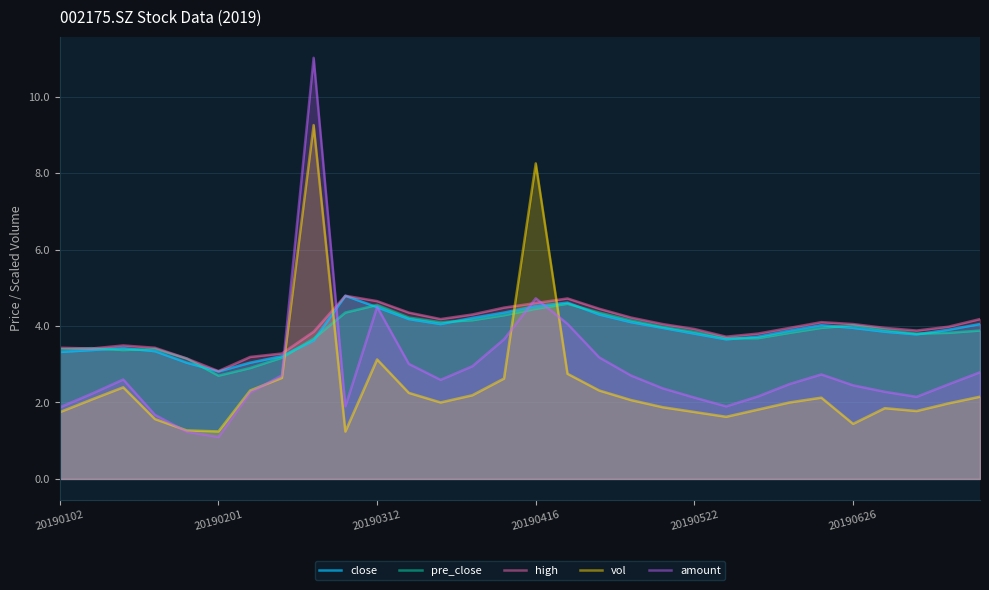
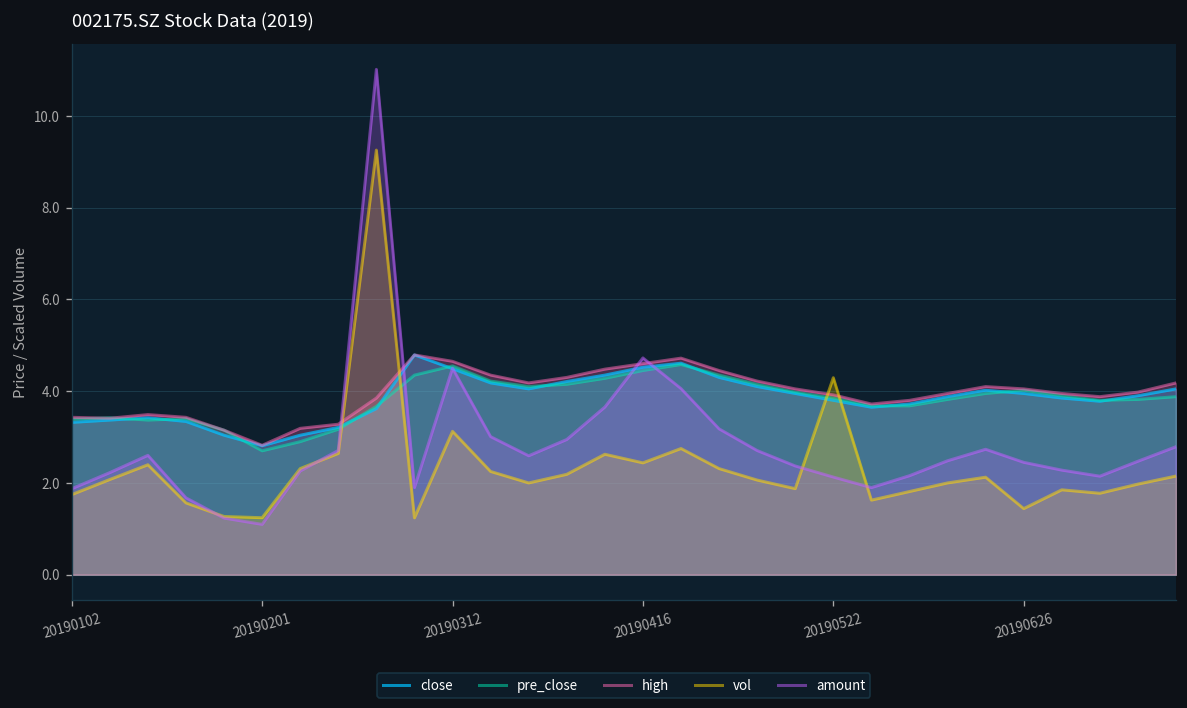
  {
    "close": {
      "20190102": 3.3,
      "20190416": 4.5,
      "20190626": 4.0
    },
    "pre_close": {
      "20190201": 2.7,
      "20190416": 4.5
    },
    "high": {
      "20190312": 4.7,
      "20190416": 4.6,
      "20190522": 3.9
    },
    "vol": {
      "20190102": 1.7,
      "20190201": 1.2,
      "20190312": 3.1,
-     "20190416": 8.3,
-     "20190522": 1.8,
+     "20190416": 2.4,
+     "20190522": 4.3,
      "20190626": 1.4
    },
    "amount": {
      "20190102": 1.9,
      "20190201": 1.1,
      "20190416": 4.7,
      "20190522": 2.1,
      "20190626": 2.4
    }
  }
